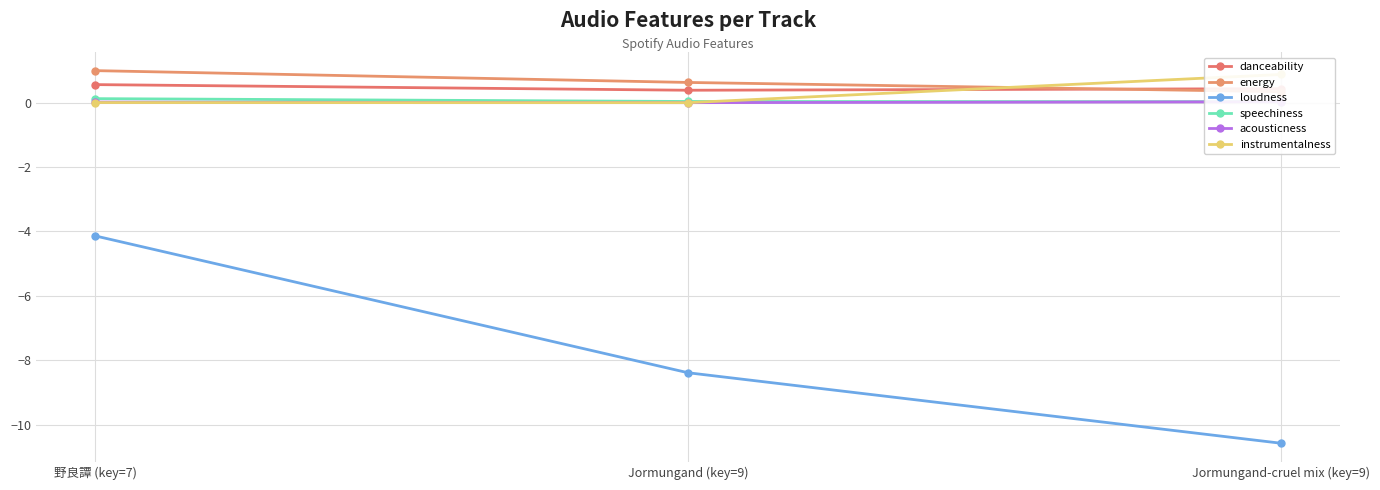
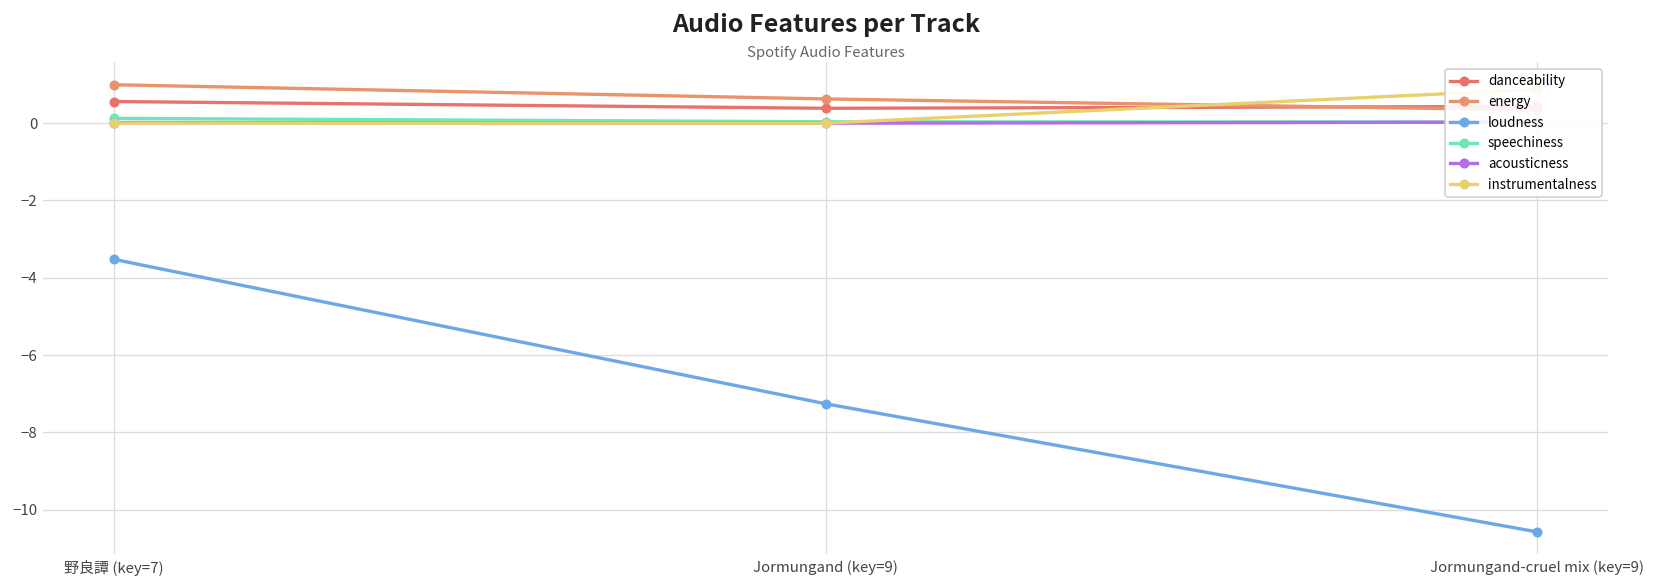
  {
    "loudness": {
-     "野良譚 (key=7)": -4.1,
-     "Jormungand (key=9)": -8.4,
+     "野良譚 (key=7)": -3.5,
+     "Jormungand (key=9)": -7.3,
      "Jormungand-cruel mix (key=9)": -10.6
    },
    "speechiness": {
      "野良譚 (key=7)": 0.1
    }
  }
